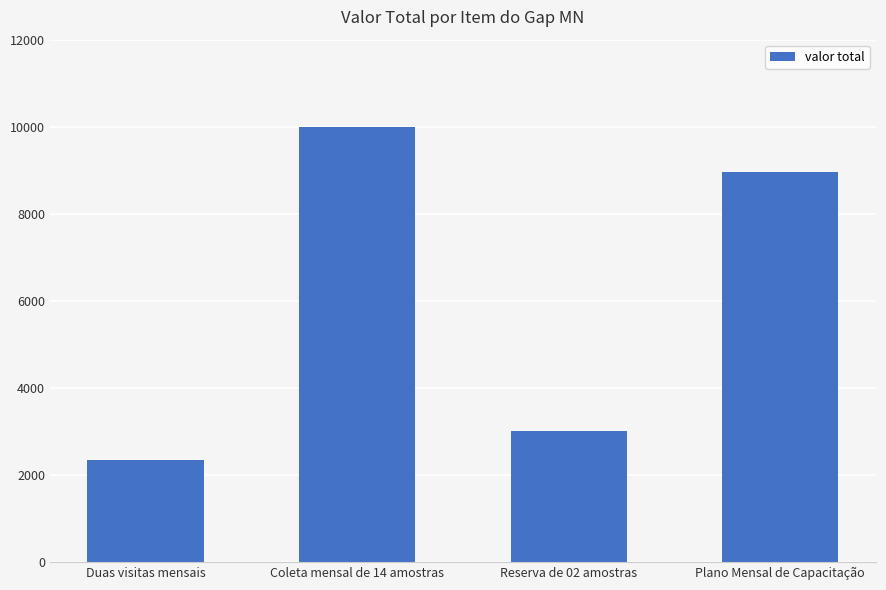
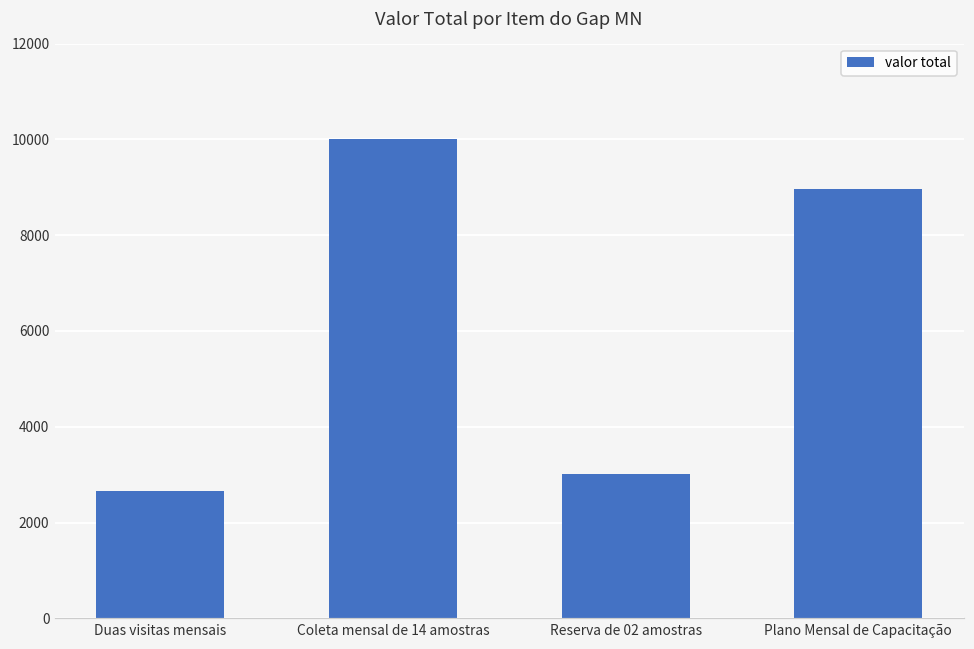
  {
-   "Duas visitas mensais": 2300,
+   "Duas visitas mensais": 2700,
    "Coleta mensal de 14 amostras": 10000,
    "Reserva de 02 amostras": 3000,
    "Plano Mensal de Capacitação": 9000
  }
